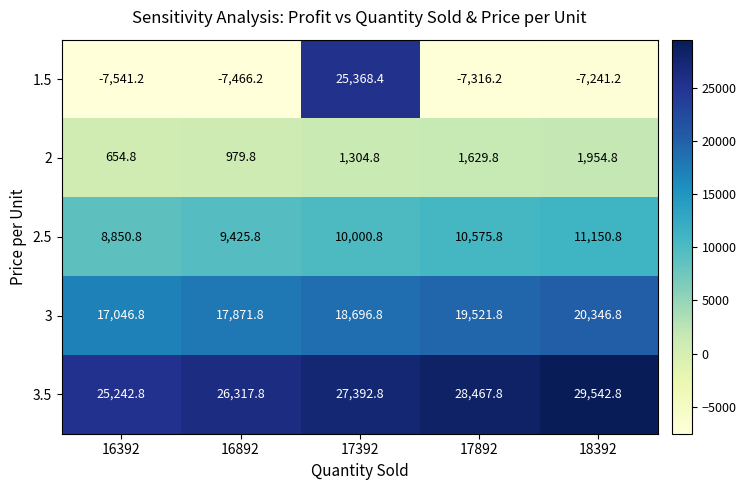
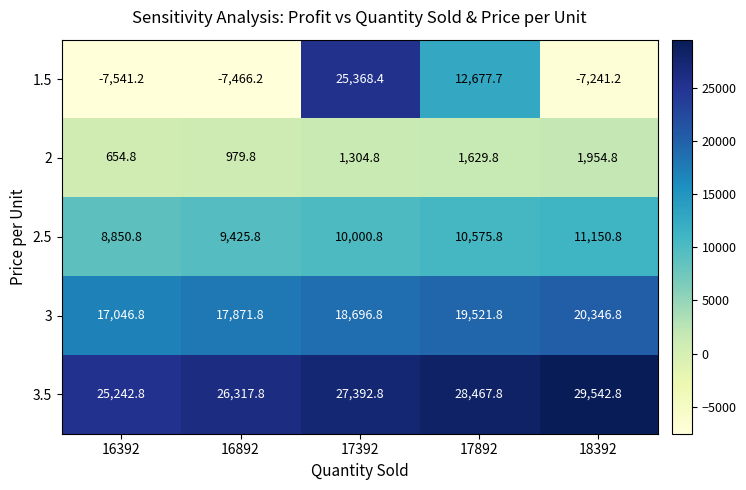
  {
    "1.5": {
      "16392": "-7,541.2",
      "16892": "-7,466.2",
      "17392": "25,368.4",
-     "17892": "-7,316.2",
+     "17892": "12,677.7",
      "18392": "-7,241.2"
    },
    "2": {
      "16392": "654.8",
      "16892": "979.8",
      "17392": "1,304.8",
      "17892": "1,629.8",
      "18392": "1,954.8"
    },
    "2.5": {
      "16392": "8,850.8",
      "16892": "9,425.8",
      "17392": "10,000.8",
      "17892": "10,575.8",
      "18392": "11,150.8"
    },
    "3": {
      "16392": "17,046.8",
      "16892": "17,871.8",
      "17392": "18,696.8",
      "17892": "19,521.8",
      "18392": "20,346.8"
    },
    "3.5": {
      "16392": "25,242.8",
      "16892": "26,317.8",
      "17392": "27,392.8",
      "17892": "28,467.8",
      "18392": "29,542.8"
    }
  }
